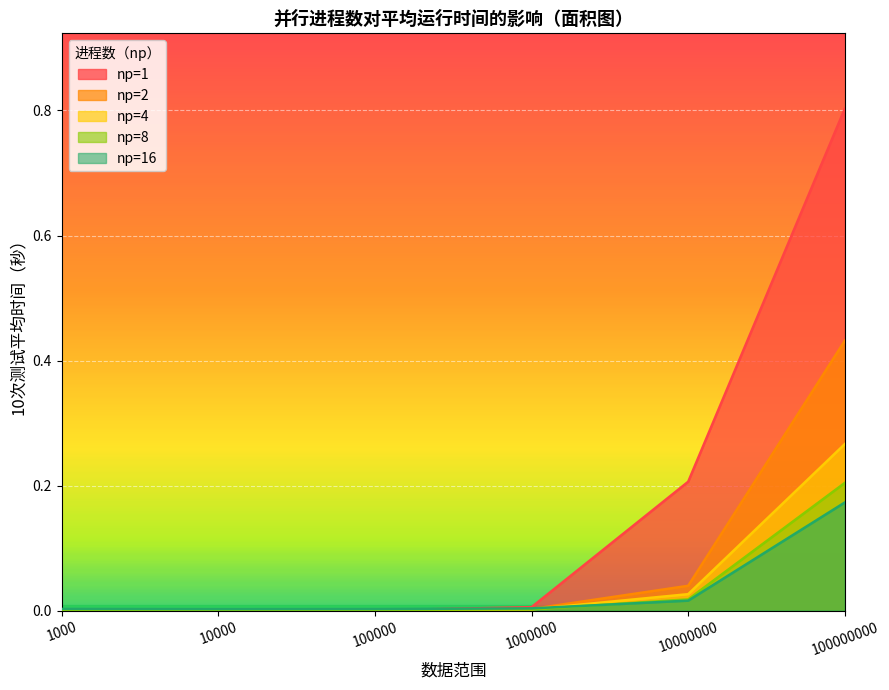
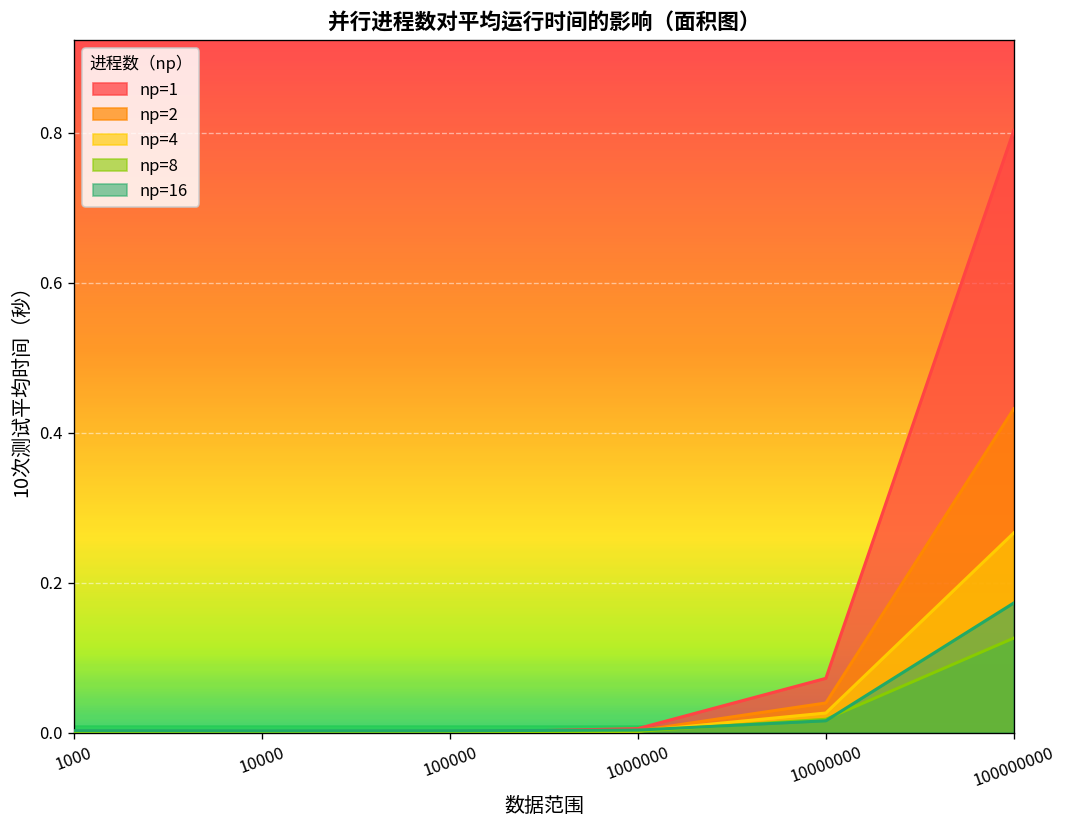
  {
    "np=1": {
-     "10000000": 0.21,
+     "10000000": 0.07,
      "100000000": 0.80
    },
    "np=8": {
-     "100000000": 0.20
+     "100000000": 0.13
    },
    "np=16": {
      "100000000": 0.17
    }
  }
